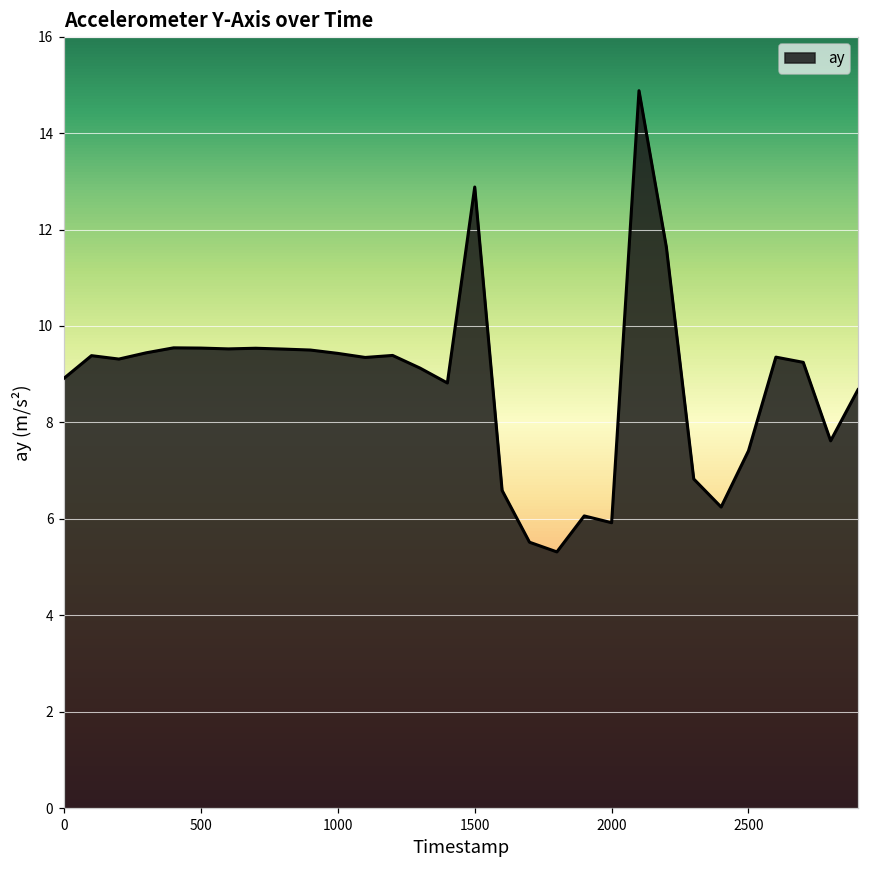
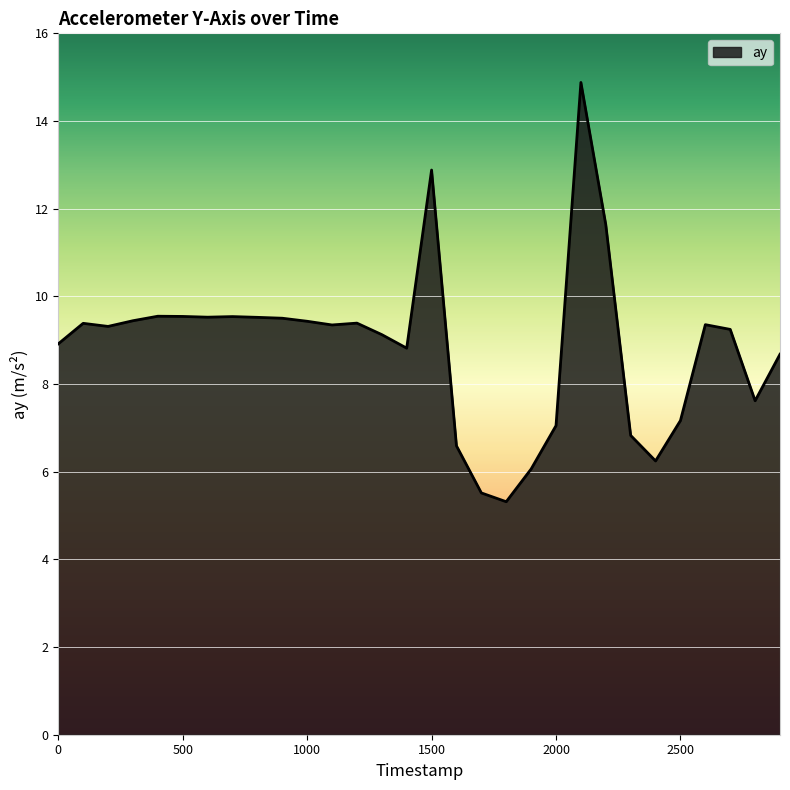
  {
    "0": 8.9,
    "500": 9.5,
    "1000": 9.4,
    "1500": 12.9,
-   "2000": 5.9,
-   "2500": 7.4
+   "2000": 7.1,
+   "2500": 7.2
  }
